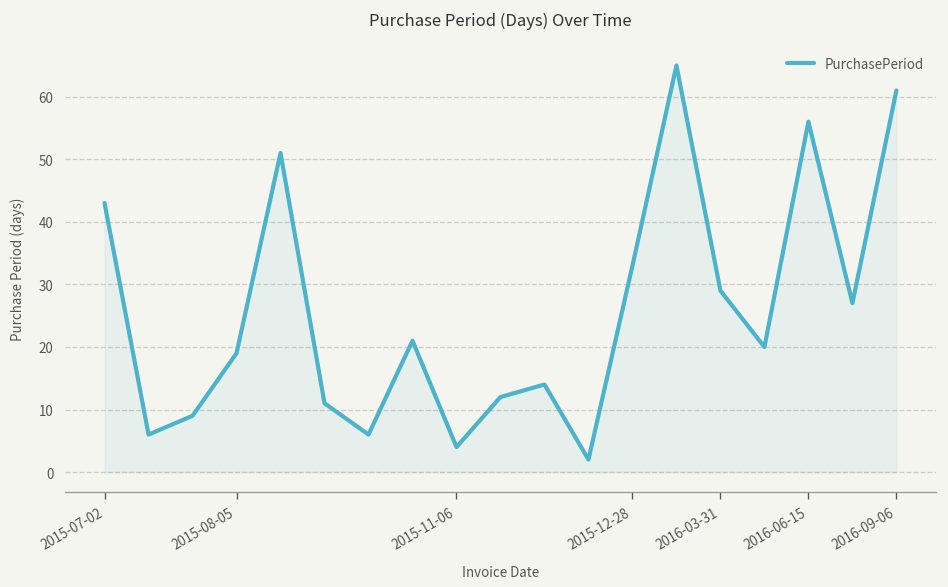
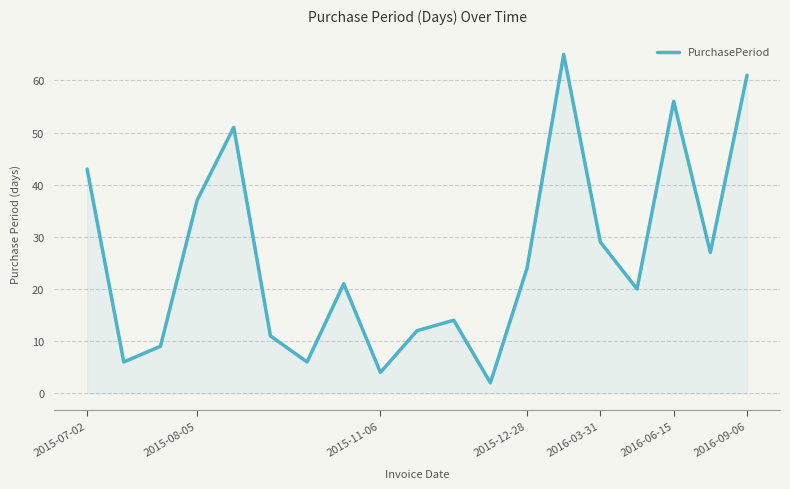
  {
    "2015-07-02": 43,
-   "2015-08-05": 19,
+   "2015-08-05": 37,
    "2015-11-06": 4,
-   "2015-12-28": 33,
+   "2015-12-28": 24,
    "2016-03-31": 29,
    "2016-06-15": 56,
    "2016-09-06": 61
  }
